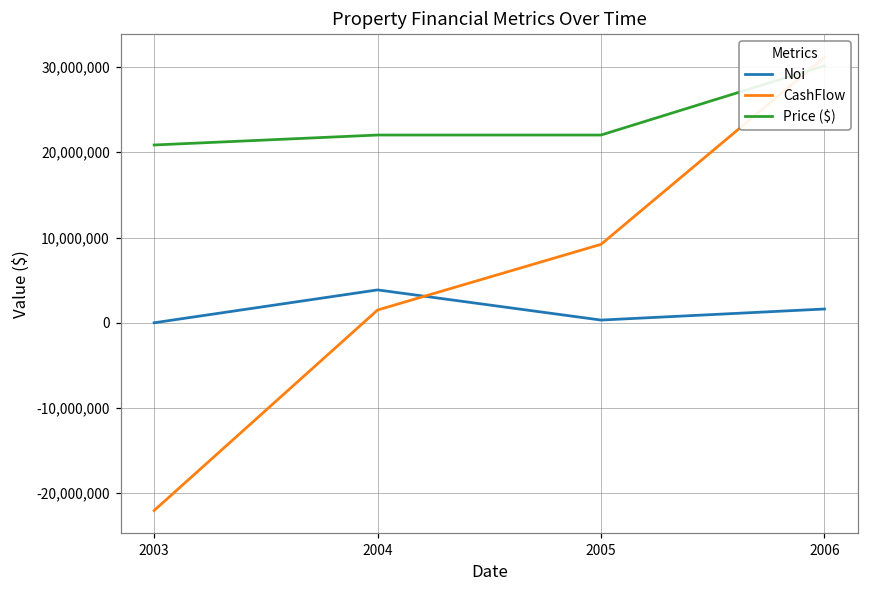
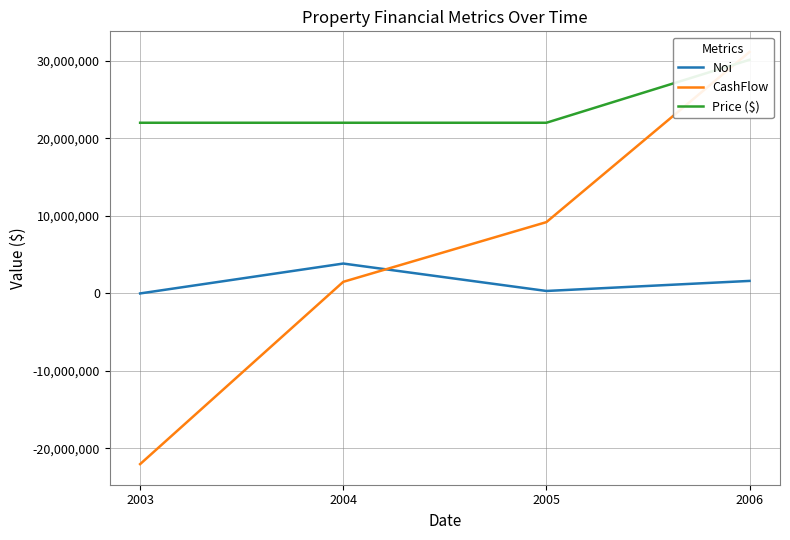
  {
    "Noi": {
      "2003": "0",
      "2004": "4,000,000",
      "2005": "0",
      "2006": "2,000,000"
    },
    "CashFlow": {
      "2003": "-22,000,000",
      "2004": "1,000,000",
      "2005": "9,000,000"
    },
    "Price ($)": {
-     "2003": "21,000,000",
+     "2003": "22,000,000",
      "2004": "22,000,000",
      "2005": "22,000,000"
    }
  }
